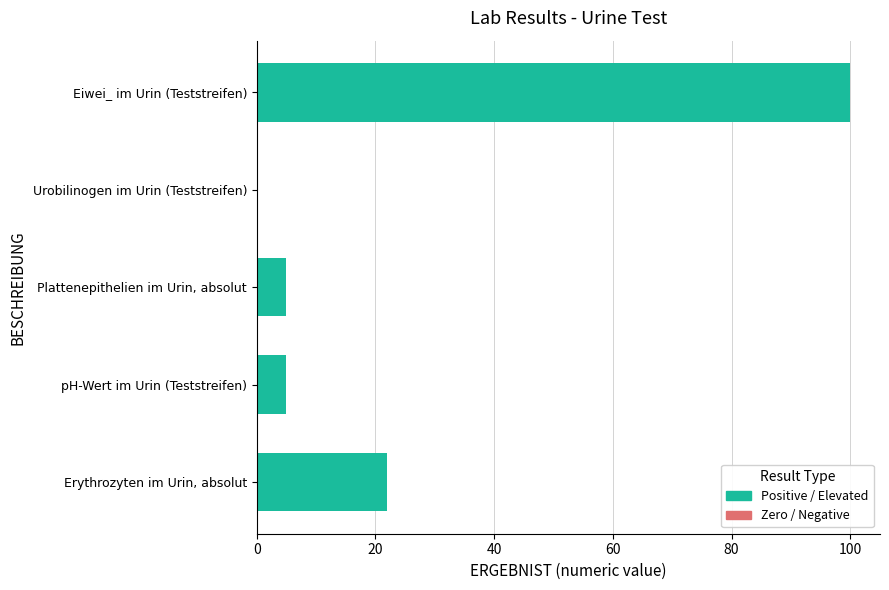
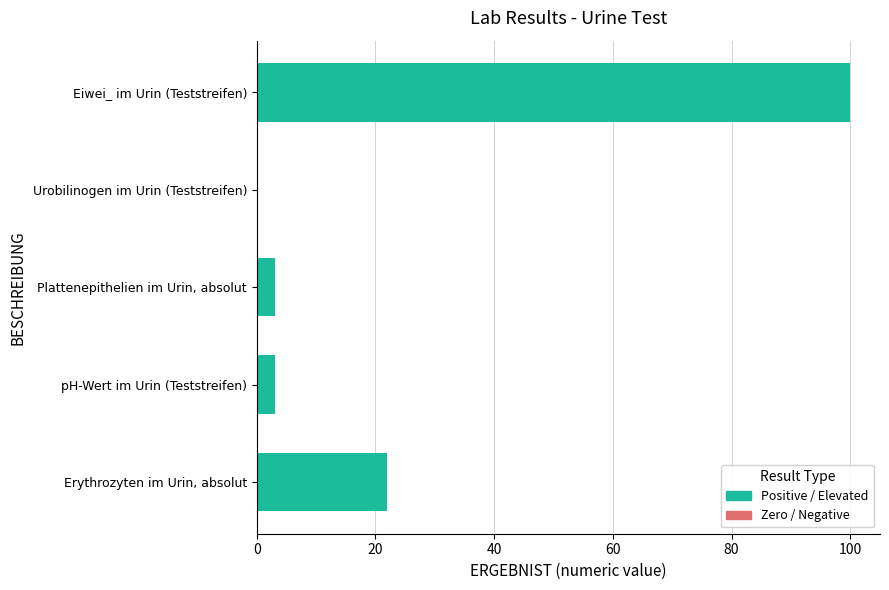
  {
    "Positive / Elevated": {
      "Eiwei_ im Urin (Teststreifen)": 100,
      "Urobilinogen im Urin (Teststreifen)": 0,
-     "Plattenepithelien im Urin, absolut": 5,
-     "pH-Wert im Urin (Teststreifen)": 5,
+     "Plattenepithelien im Urin, absolut": 3,
+     "pH-Wert im Urin (Teststreifen)": 3,
      "Erythrozyten im Urin, absolut": 22
    },
    "Zero / Negative": {
      "Eiwei_ im Urin (Teststreifen)": 0,
      "Urobilinogen im Urin (Teststreifen)": 0,
      "Plattenepithelien im Urin, absolut": 0,
      "pH-Wert im Urin (Teststreifen)": 0,
      "Erythrozyten im Urin, absolut": 0
    }
  }
